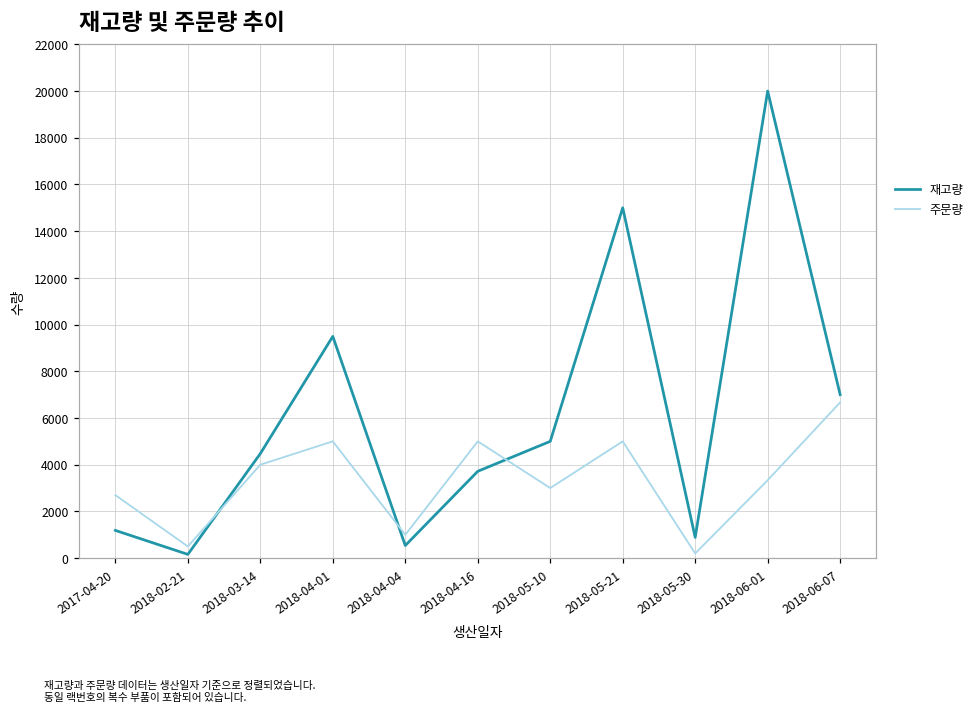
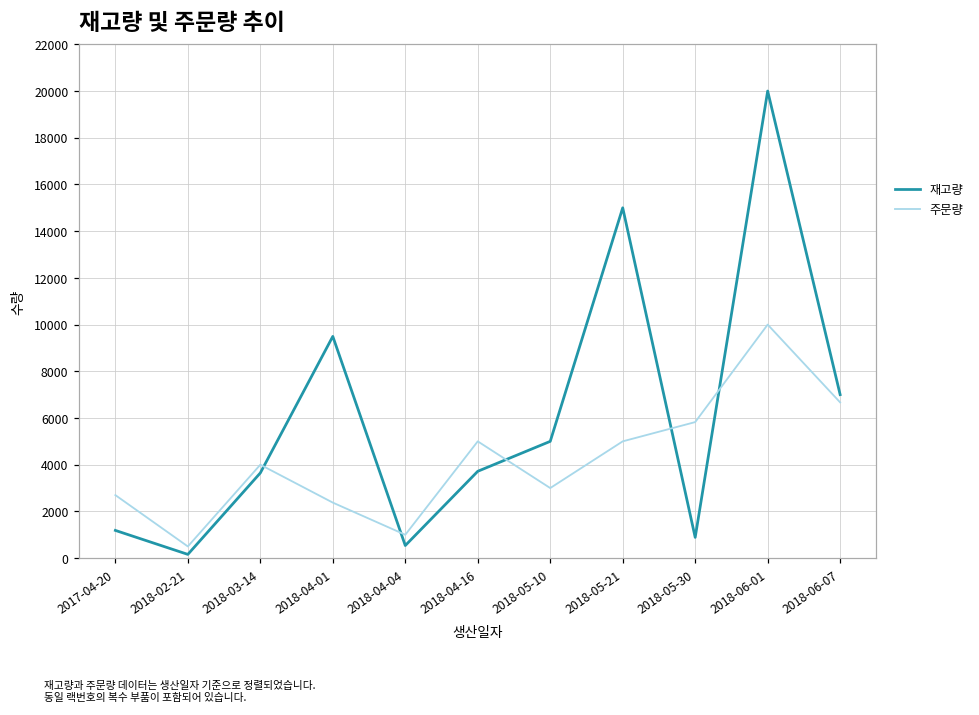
  {
    "재고량": {
      "2017-04-20": 1200,
      "2018-02-21": 200,
-     "2018-03-14": 4500,
+     "2018-03-14": 3600,
      "2018-04-01": 9500,
      "2018-04-04": 500,
      "2018-04-16": 3700,
      "2018-05-10": 5000,
      "2018-05-21": 15000,
      "2018-05-30": 900,
      "2018-06-01": 20000,
      "2018-06-07": 7000
    },
    "주문량": {
      "2017-04-20": 2700,
      "2018-02-21": 500,
      "2018-03-14": 4000,
-     "2018-04-01": 5000,
+     "2018-04-01": 2400,
      "2018-04-04": 1000,
      "2018-04-16": 5000,
      "2018-05-10": 3000,
      "2018-05-21": 5000,
-     "2018-05-30": 200,
-     "2018-06-01": 3300,
+     "2018-05-30": 5800,
+     "2018-06-01": 10000,
      "2018-06-07": 6700
    }
  }
